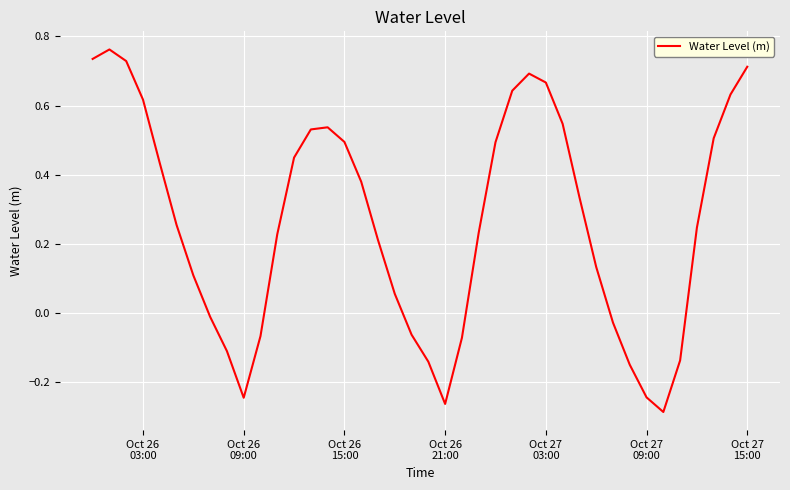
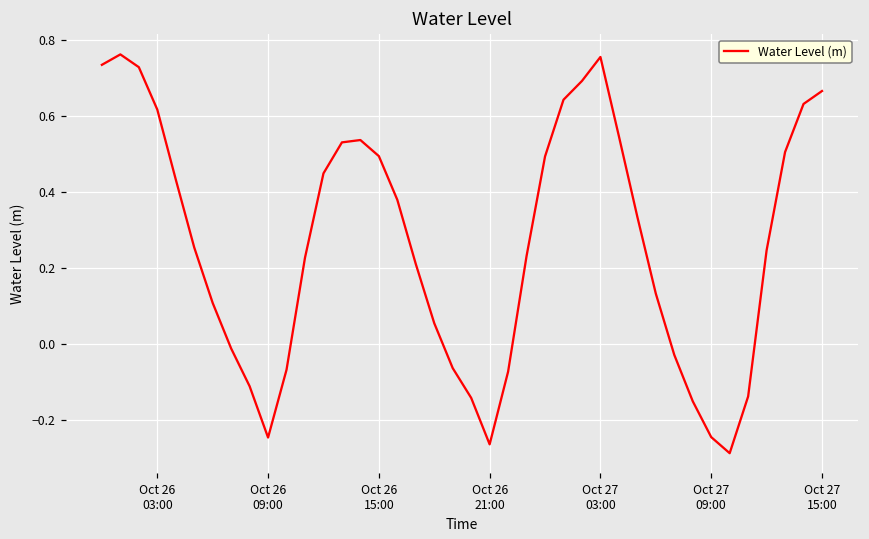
  {
    "Oct 26 03:00": 0.62,
    "Oct 26 09:00": -0.25,
    "Oct 26 15:00": 0.49,
    "Oct 26 21:00": -0.26,
-   "Oct 27 03:00": 0.67,
+   "Oct 27 03:00": 0.76,
    "Oct 27 09:00": -0.25,
-   "Oct 27 15:00": 0.71
+   "Oct 27 15:00": 0.67
  }
